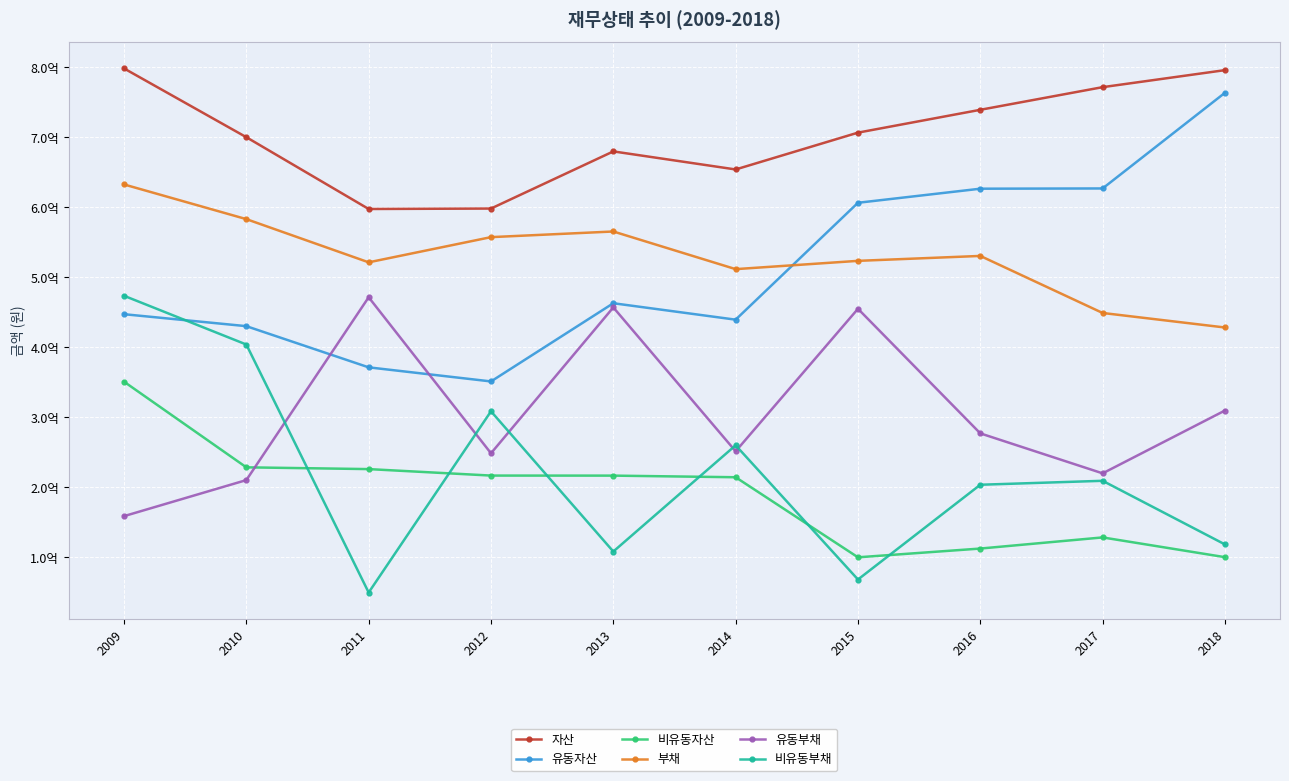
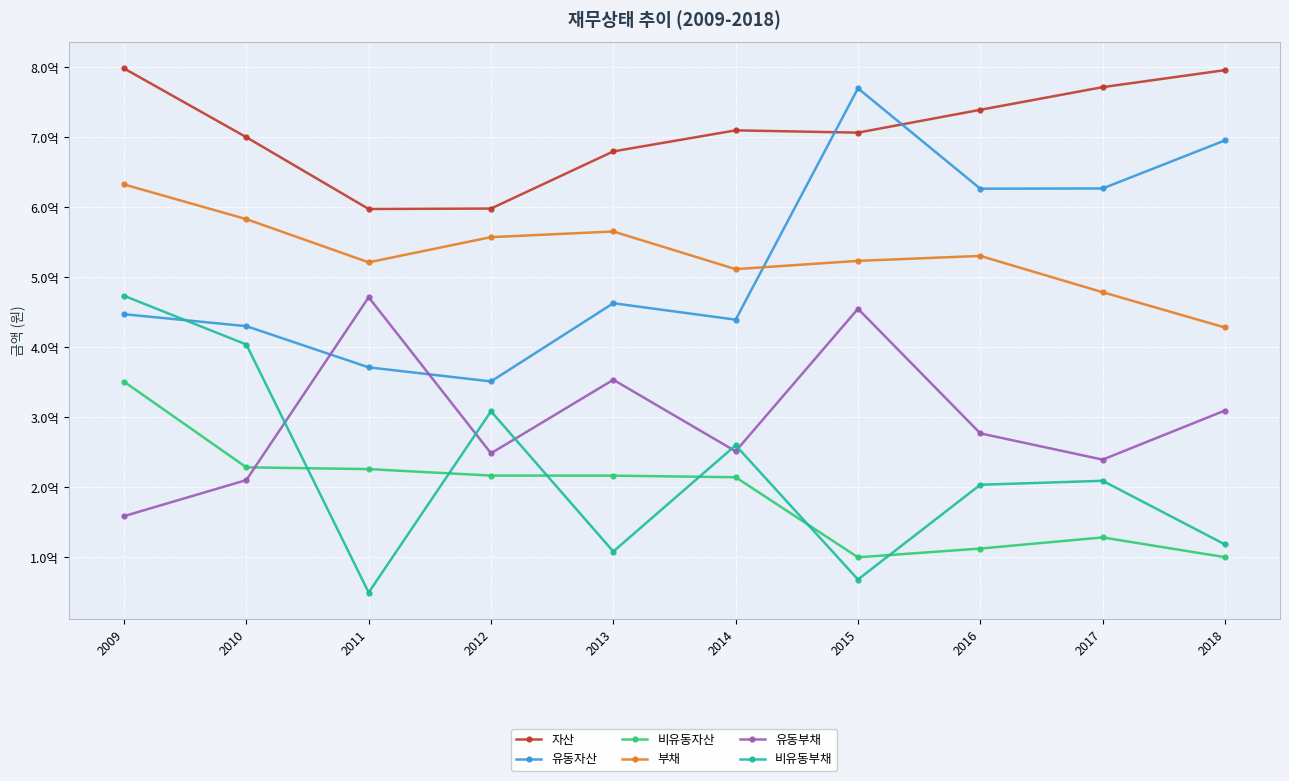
  {
    "자산": {
      "2009": "8.0억",
      "2010": "7.0억",
      "2011": "6.0억",
      "2012": "6.0억",
      "2013": "6.8억",
-     "2014": "6.5억",
+     "2014": "7.1억",
      "2015": "7.1억",
      "2016": "7.4억",
      "2017": "7.7억",
      "2018": "8.0억"
    },
    "유동자산": {
      "2009": "4.5억",
      "2010": "4.3억",
      "2011": "3.7억",
      "2012": "3.5억",
      "2013": "4.6억",
      "2014": "4.4억",
-     "2015": "6.1억",
+     "2015": "7.7억",
      "2016": "6.3억",
      "2017": "6.3억",
-     "2018": "7.6억"
+     "2018": "7.0억"
    },
    "부채": {
      "2009": "6.3억",
      "2010": "5.8억",
      "2011": "5.2억",
      "2012": "5.6억",
      "2013": "5.7억",
      "2014": "5.1억",
      "2015": "5.2억",
      "2016": "5.3억",
-     "2017": "4.5억",
+     "2017": "4.8억",
      "2018": "4.3억"
    },
    "유동부채": {
      "2009": "1.6억",
      "2010": "2.1억",
      "2011": "4.7억",
      "2012": "2.5억",
-     "2013": "4.6억",
+     "2013": "3.5억",
      "2014": "2.5억",
      "2015": "4.6억",
      "2016": "2.8억",
-     "2017": "2.2억",
+     "2017": "2.4억",
      "2018": "3.1억"
    }
  }
